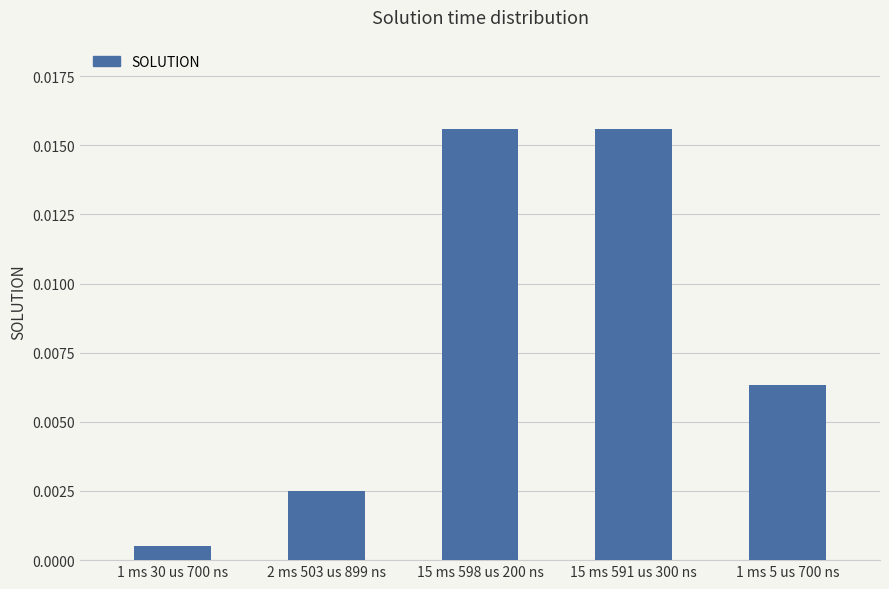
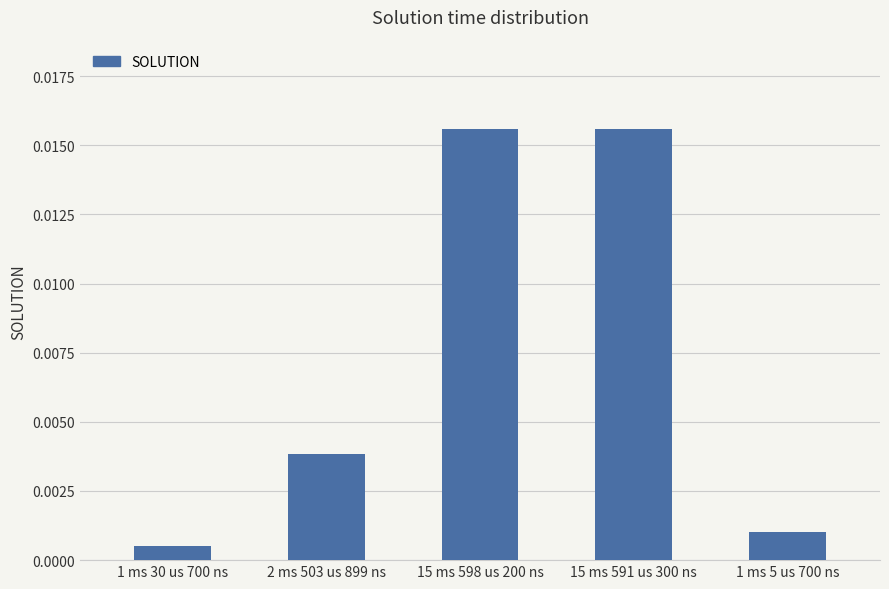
  {
    "1 ms 30 us 700 ns": 0.0005,
-   "2 ms 503 us 899 ns": 0.0025,
+   "2 ms 503 us 899 ns": 0.0039,
    "15 ms 598 us 200 ns": 0.0156,
    "15 ms 591 us 300 ns": 0.0156,
-   "1 ms 5 us 700 ns": 0.0063
+   "1 ms 5 us 700 ns": 0.0010
  }
